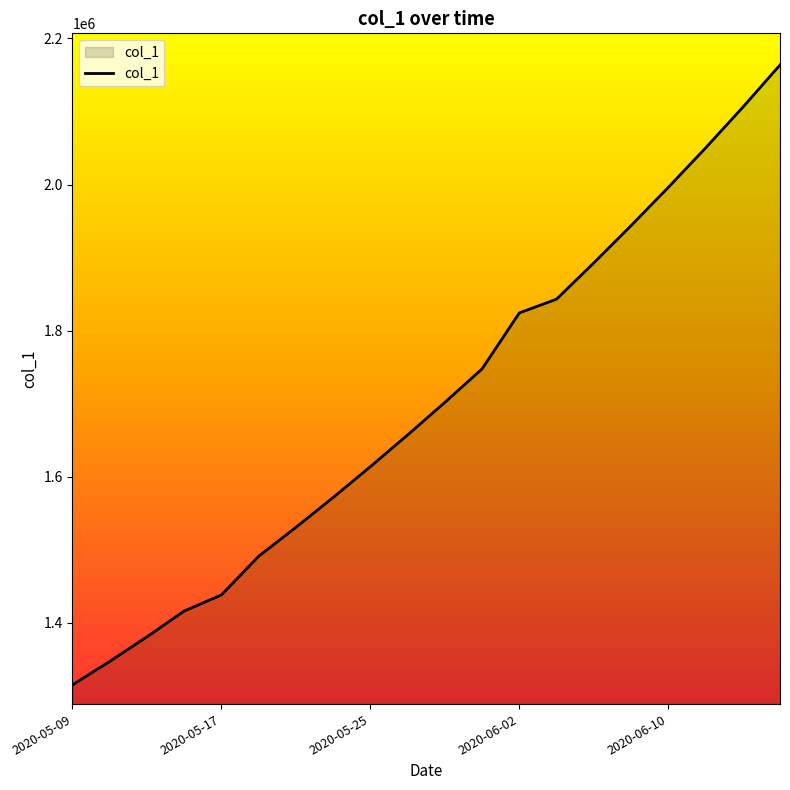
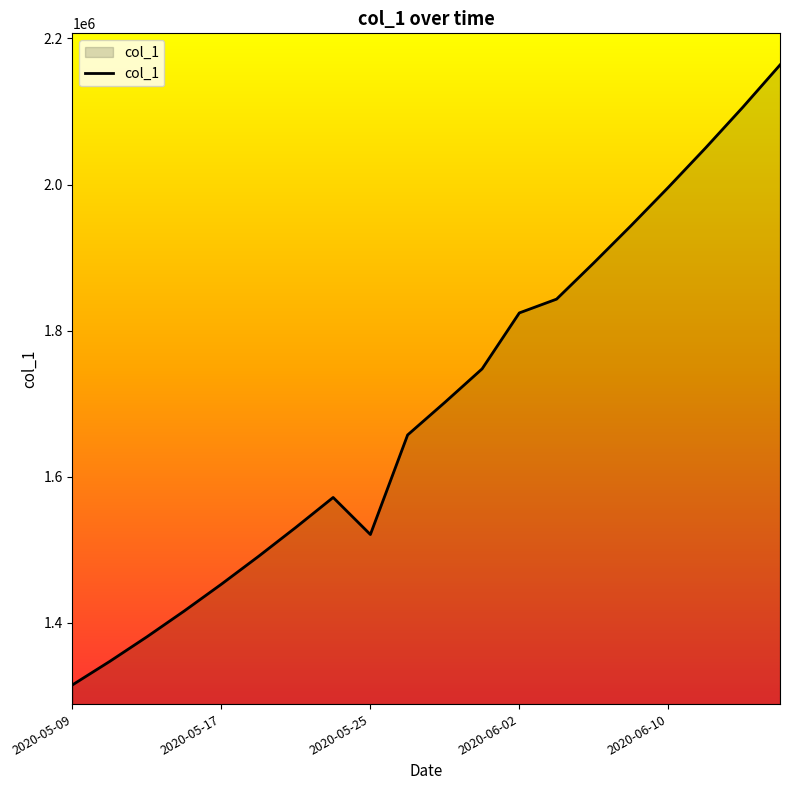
  {
    "2020-05-09": 1320000,
-   "2020-05-17": 1440000,
-   "2020-05-25": 1610000,
+   "2020-05-17": 1450000,
+   "2020-05-25": 1520000,
    "2020-06-02": 1820000,
    "2020-06-10": 2000000
  }
